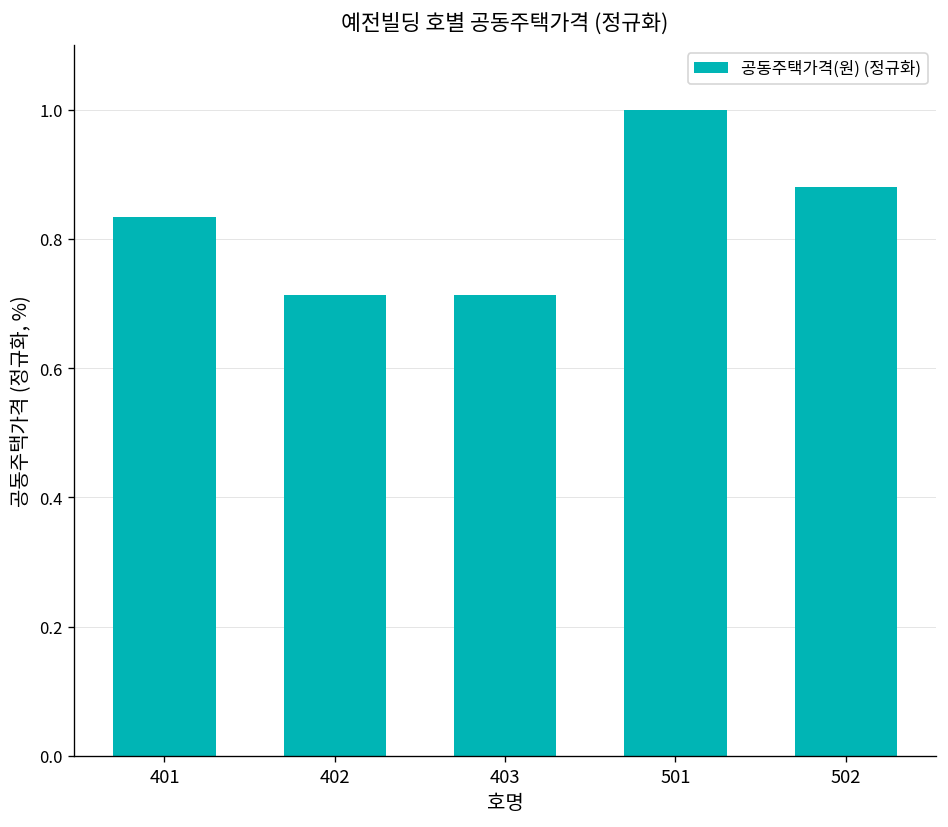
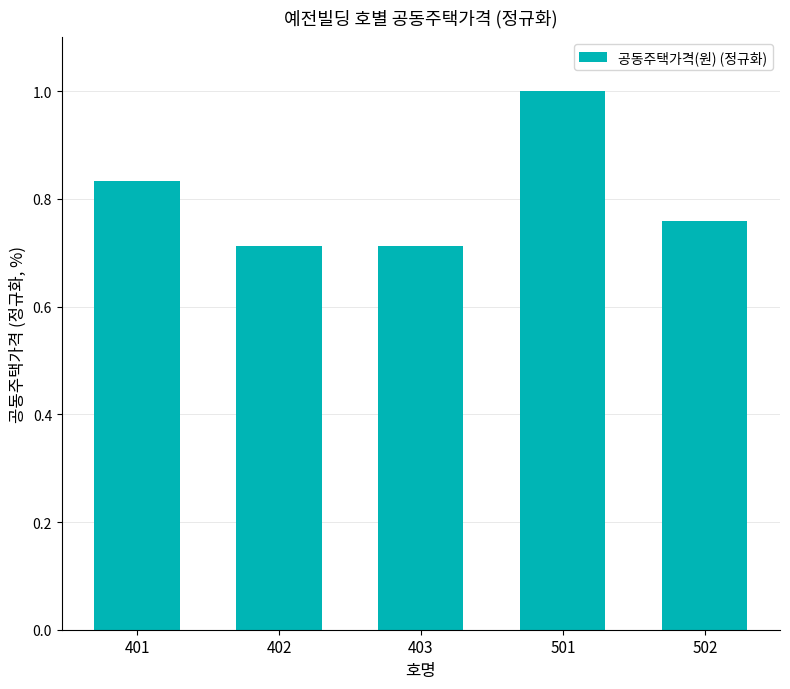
  {
    "401": 0.83,
    "402": 0.71,
    "403": 0.71,
    "501": 1.00,
-   "502": 0.88
+   "502": 0.76
  }
